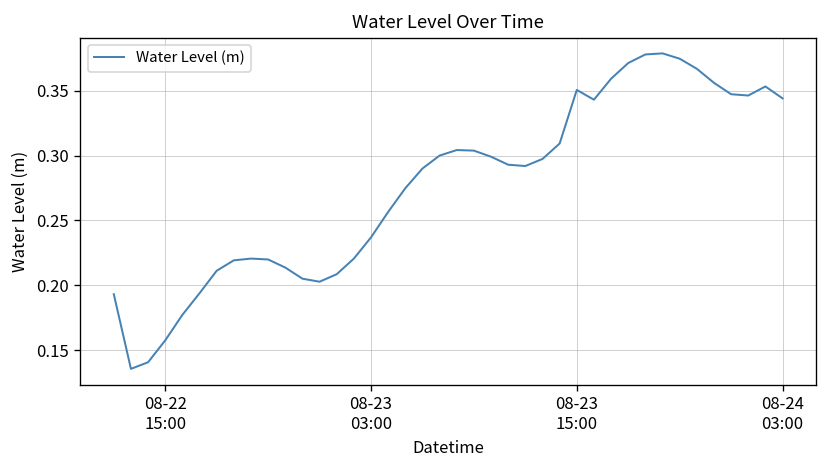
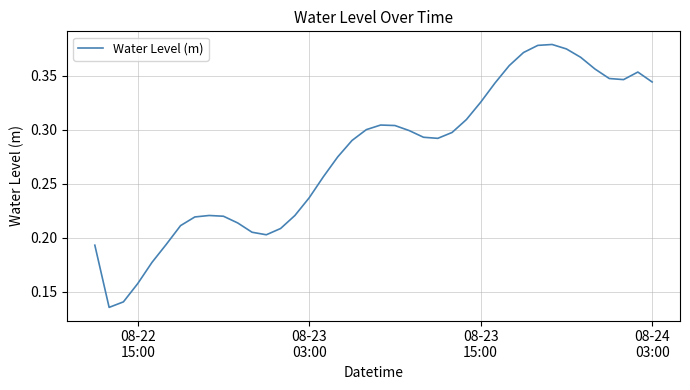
  {
    "08-22 15:00": 0.158,
    "08-23 03:00": 0.237,
-   "08-23 15:00": 0.351,
+   "08-23 15:00": 0.325,
    "08-24 03:00": 0.344
  }
